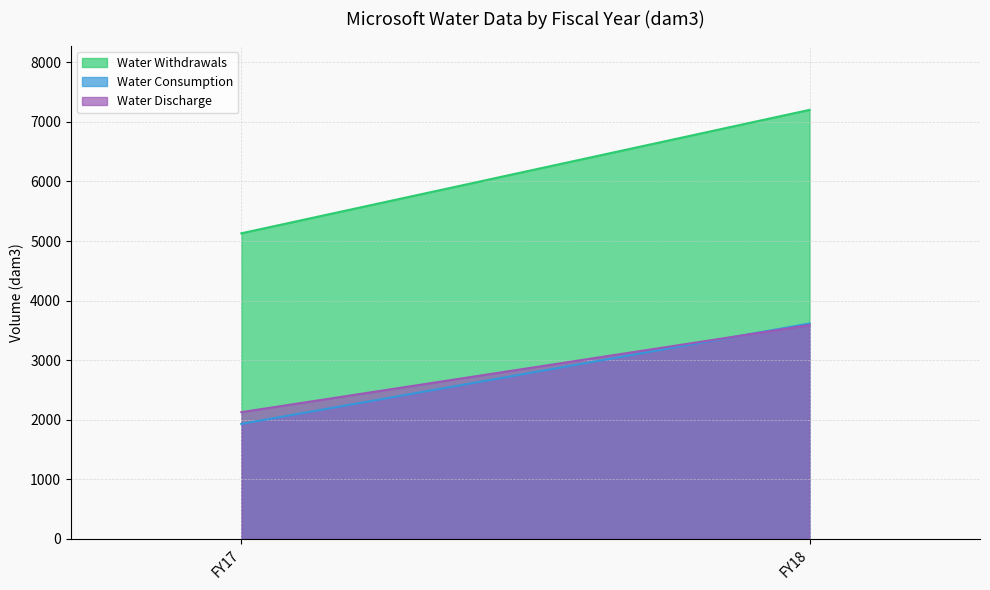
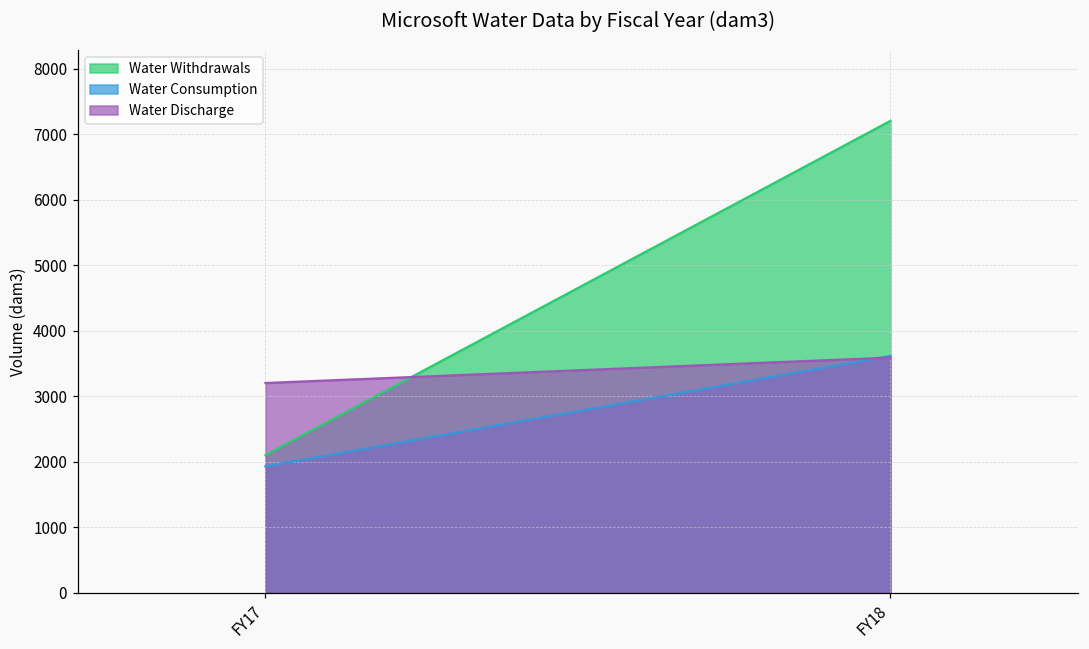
  {
    "Water Withdrawals": {
-     "FY17": 5100,
+     "FY17": 2100,
      "FY18": 7200
    },
    "Water Consumption": {
      "FY17": 1900
    },
    "Water Discharge": {
-     "FY17": 2100
+     "FY17": 3200
    }
  }
